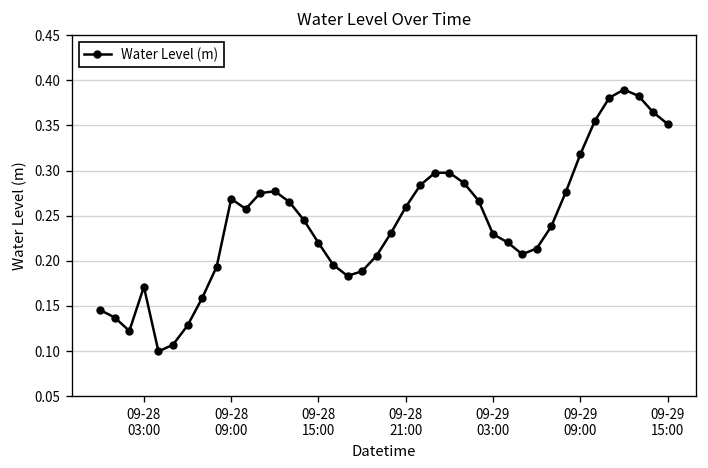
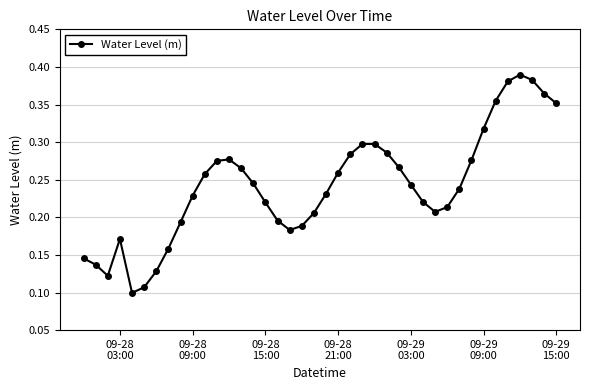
  {
    "09-28 03:00": 0.17,
-   "09-28 09:00": 0.27,
+   "09-28 09:00": 0.23,
    "09-28 15:00": 0.22,
    "09-28 21:00": 0.26,
-   "09-29 03:00": 0.23,
+   "09-29 03:00": 0.24,
    "09-29 09:00": 0.32,
    "09-29 15:00": 0.35
  }
